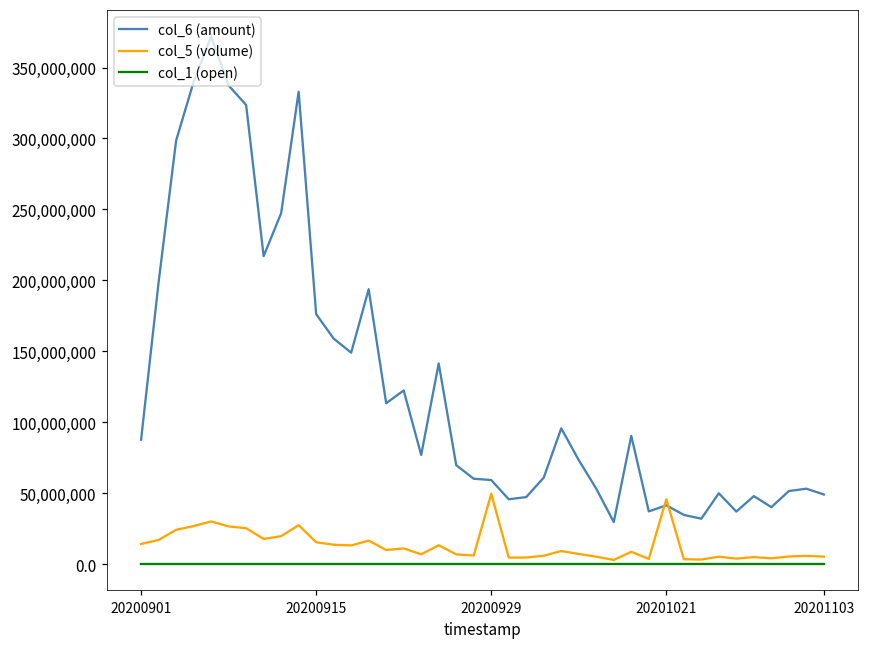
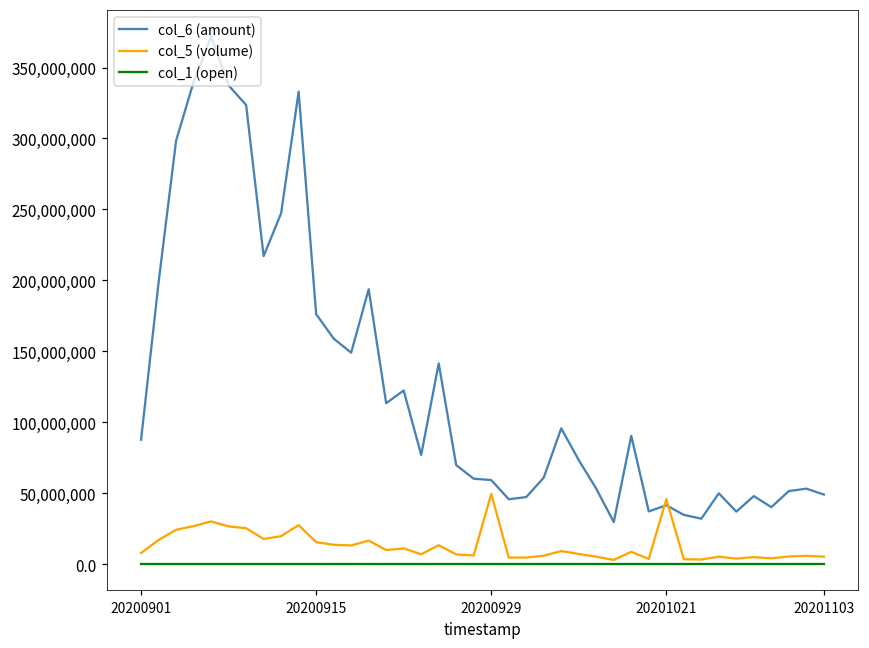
  {
    "col_6 (amount)": {
      "20200901": "88,000,000",
      "20200915": "176,000,000",
      "20200929": "59,000,000",
      "20201021": "41,000,000",
      "20201103": "49,000,000"
    },
    "col_5 (volume)": {
-     "20200901": "14,000,000",
+     "20200901": "8,000,000",
      "20200915": "15,000,000",
      "20200929": "50,000,000",
      "20201021": "46,000,000",
      "20201103": "5,000,000"
    },
    "col_1 (open)": {
      "20200901": "0",
      "20200915": "0",
      "20200929": "0",
      "20201021": "0",
      "20201103": "0"
    }
  }
